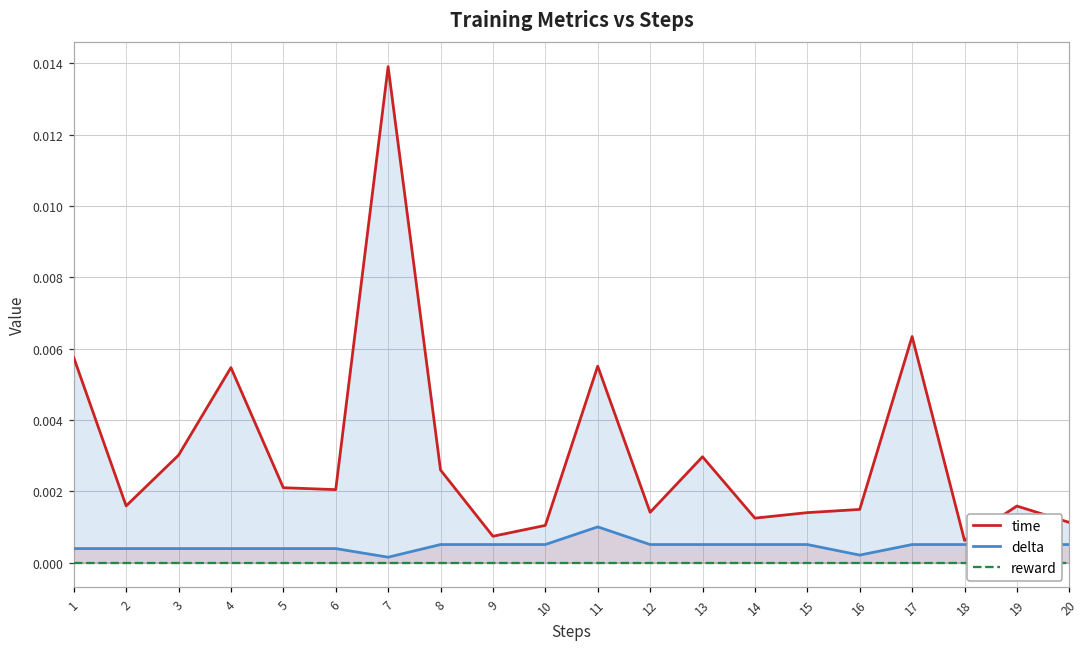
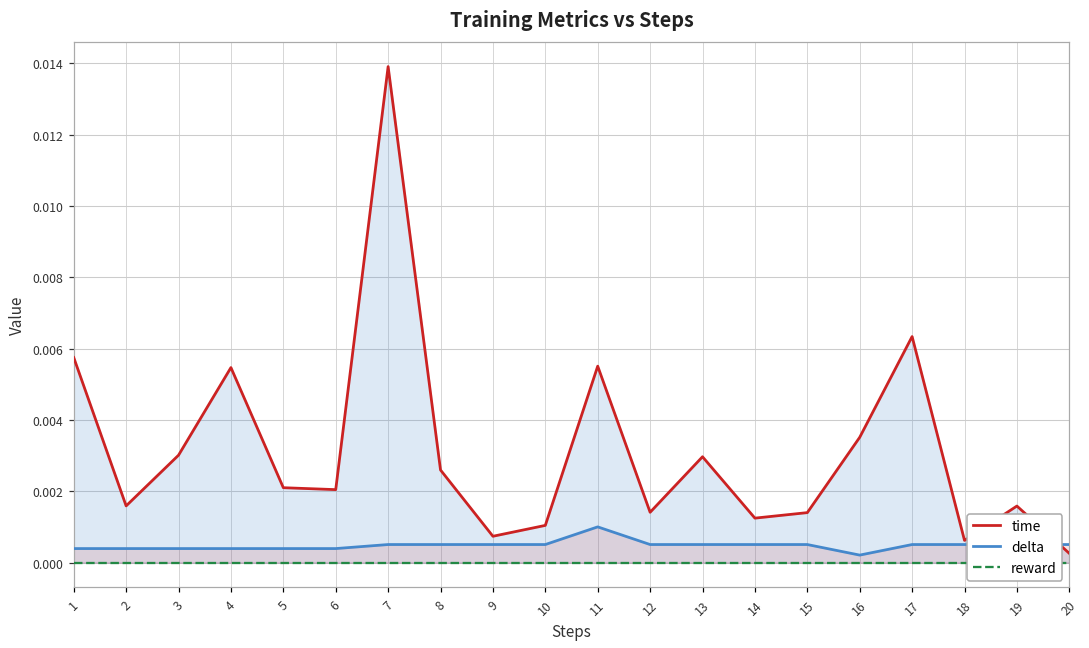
  {
    "time": {
      "1": 0.0058,
      "2": 0.0016,
      "3": 0.0030,
      "4": 0.0055,
      "5": 0.0021,
      "6": 0.0020,
      "7": 0.0139,
      "8": 0.0026,
      "9": 0.0007,
      "10": 0.0010,
      "11": 0.0055,
      "12": 0.0014,
      "13": 0.0030,
      "14": 0.0012,
      "15": 0.0014,
-     "16": 0.0015,
+     "16": 0.0035,
      "17": 0.0063,
      "18": 0.0006,
      "19": 0.0016,
-     "20": 0.0011
+     "20": 0.0003
    },
    "delta": {
      "1": 0.0004,
      "2": 0.0004,
      "3": 0.0004,
      "4": 0.0004,
      "5": 0.0004,
      "6": 0.0004,
-     "7": 0.0002,
+     "7": 0.0005,
      "8": 0.0005,
      "9": 0.0005,
      "10": 0.0005,
      "11": 0.0010,
      "12": 0.0005,
      "13": 0.0005,
      "14": 0.0005,
      "15": 0.0005,
      "16": 0.0002,
      "17": 0.0005,
      "18": 0.0005,
      "20": 0.0005
    },
    "reward": {
      "1": 0.0000,
      "2": 0.0000,
      "3": 0.0000,
      "4": 0.0000,
      "5": 0.0000,
      "6": 0.0000,
      "7": 0.0000,
      "8": 0.0000,
      "9": 0.0000,
      "10": 0.0000,
      "11": 0.0000,
      "12": 0.0000,
      "13": 0.0000,
      "14": 0.0000,
      "15": 0.0000,
      "16": 0.0000,
      "17": 0.0000,
      "18": 0.0000,
      "20": 0.0000
    }
  }
